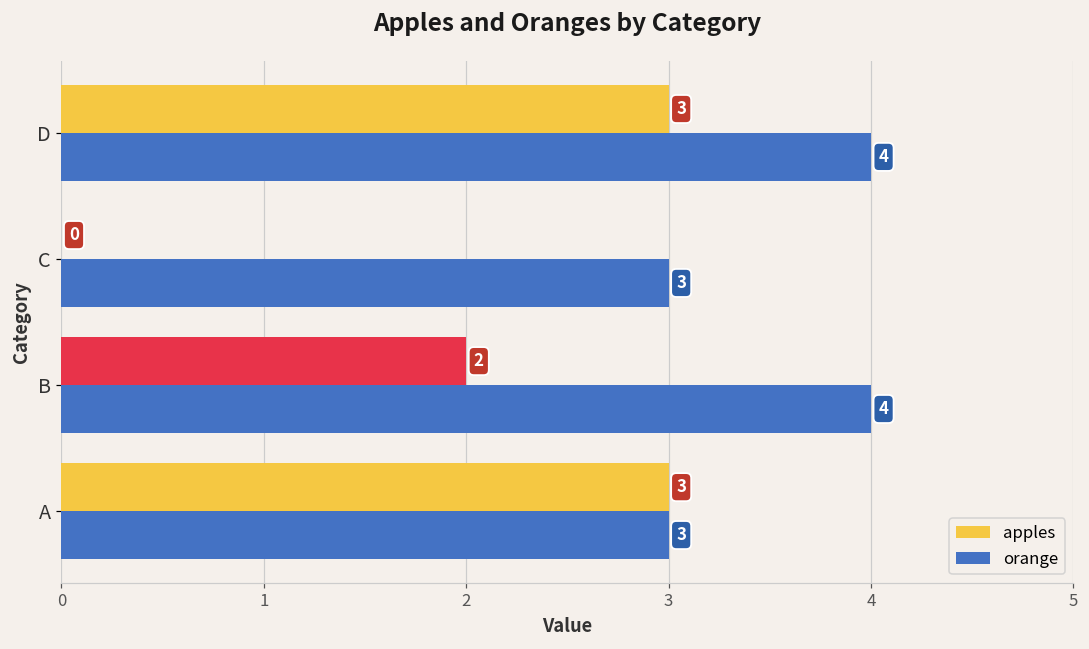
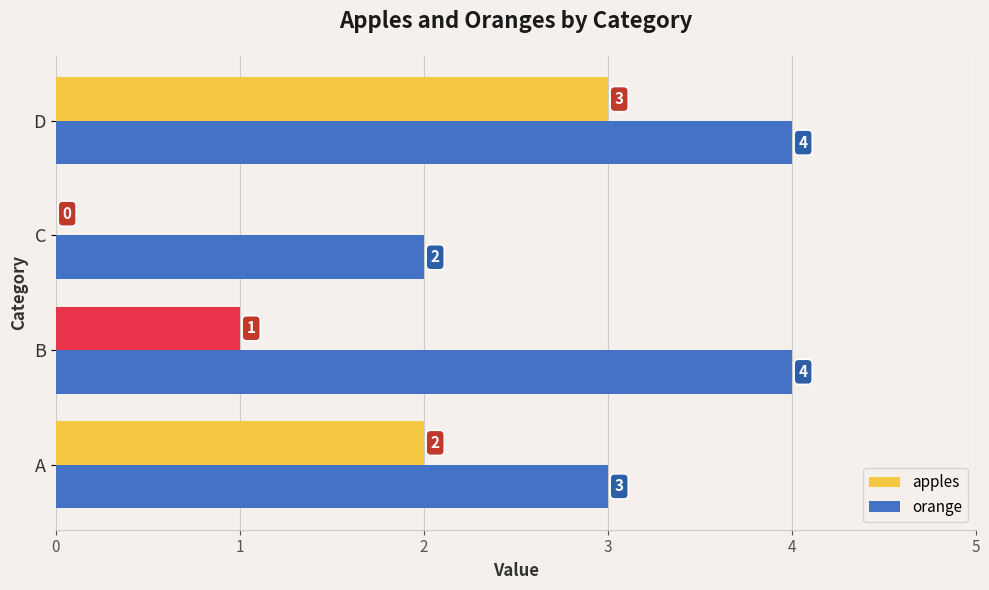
  {
    "apples": {
-     "B": 2,
-     "A": 3
+     "B": 1,
+     "A": 2
    },
    "orange": {
-     "C": 3
+     "C": 2
    }
  }
